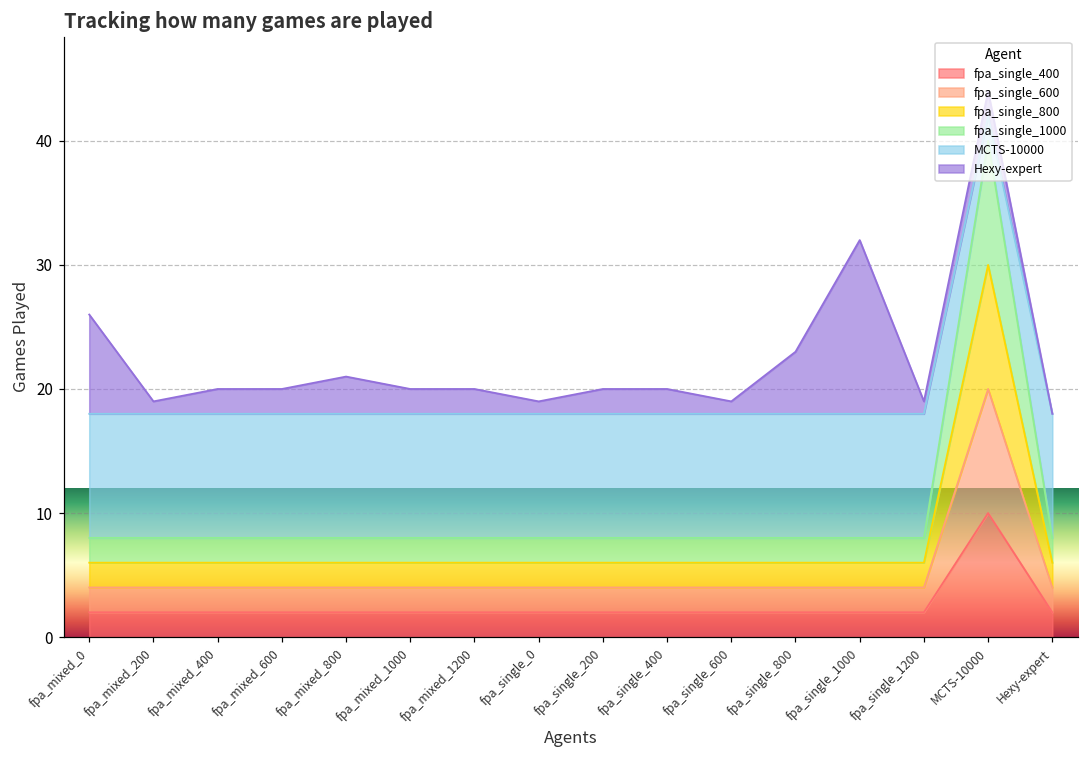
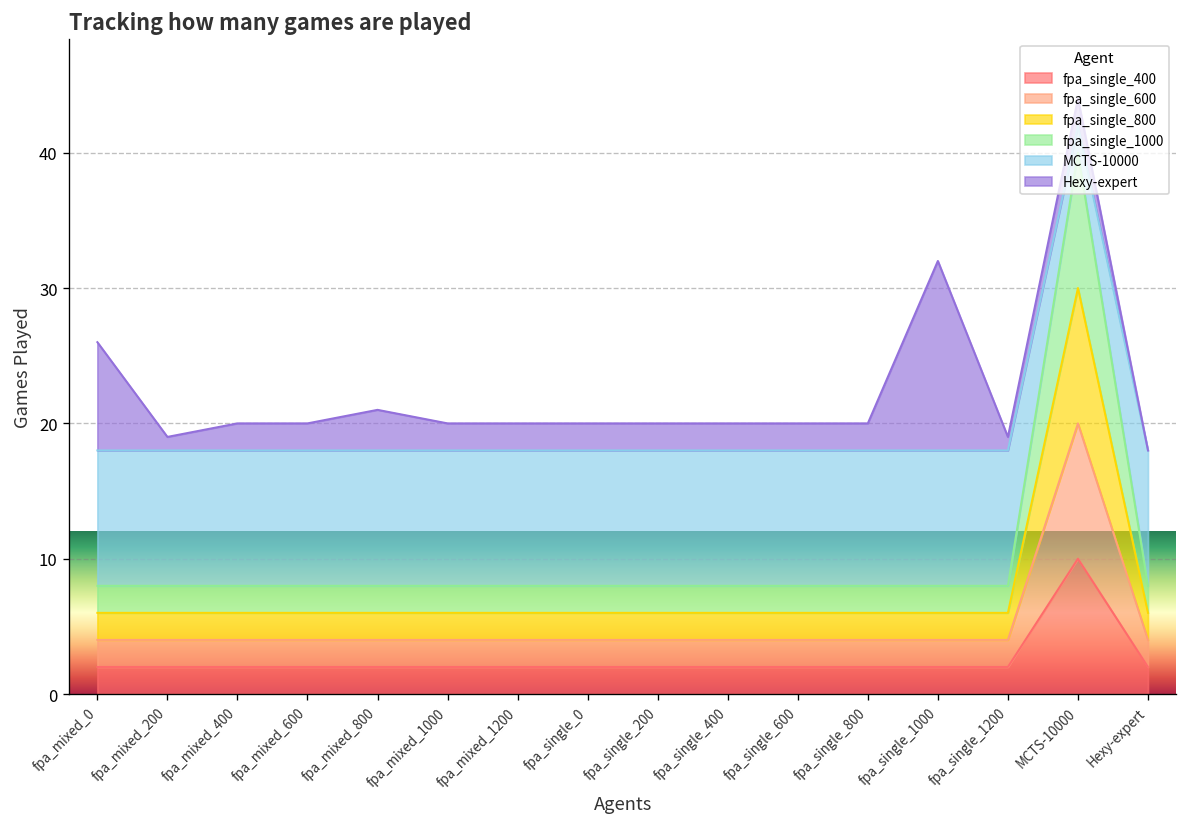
  {
    "fpa_single_800": {
      "fpa_mixed_0": 2,
      "fpa_mixed_200": 2,
      "fpa_mixed_400": 2,
      "fpa_mixed_600": 2,
      "fpa_mixed_800": 2,
      "fpa_mixed_1000": 2,
      "fpa_mixed_1200": 2,
      "fpa_single_0": 2,
      "fpa_single_200": 2,
      "fpa_single_400": 2,
      "fpa_single_600": 2,
      "fpa_single_800": 2,
      "fpa_single_1000": 2,
      "fpa_single_1200": 2,
      "MCTS-10000": 10,
      "Hexy-expert": 2
    },
    "fpa_single_1000": {
      "fpa_mixed_0": 2,
      "fpa_mixed_200": 2,
      "fpa_mixed_400": 2,
      "fpa_mixed_600": 2,
      "fpa_mixed_800": 2,
      "fpa_mixed_1000": 2,
      "fpa_mixed_1200": 2,
      "fpa_single_0": 2,
      "fpa_single_200": 2,
      "fpa_single_400": 2,
      "fpa_single_600": 2,
      "fpa_single_800": 2,
      "fpa_single_1000": 2,
      "fpa_single_1200": 2,
      "Hexy-expert": 2
    },
    "MCTS-10000": {
      "fpa_mixed_0": 10,
      "fpa_mixed_200": 10,
      "fpa_mixed_400": 10,
      "fpa_mixed_600": 10,
      "fpa_mixed_800": 10,
      "fpa_mixed_1000": 10,
      "fpa_mixed_1200": 10,
      "fpa_single_0": 10,
      "fpa_single_200": 10,
      "fpa_single_400": 10,
      "fpa_single_600": 10,
      "fpa_single_800": 10,
      "fpa_single_1000": 10,
      "fpa_single_1200": 10
    },
    "Hexy-expert": {
      "fpa_mixed_0": 8,
      "fpa_mixed_200": 1,
      "fpa_mixed_400": 2,
      "fpa_mixed_600": 2,
      "fpa_mixed_800": 3,
      "fpa_mixed_1000": 2,
      "fpa_mixed_1200": 2,
-     "fpa_single_0": 1,
+     "fpa_single_0": 2,
      "fpa_single_200": 2,
      "fpa_single_400": 2,
-     "fpa_single_600": 1,
-     "fpa_single_800": 5,
+     "fpa_single_600": 2,
+     "fpa_single_800": 2,
      "fpa_single_1000": 14,
      "fpa_single_1200": 1
    }
  }
